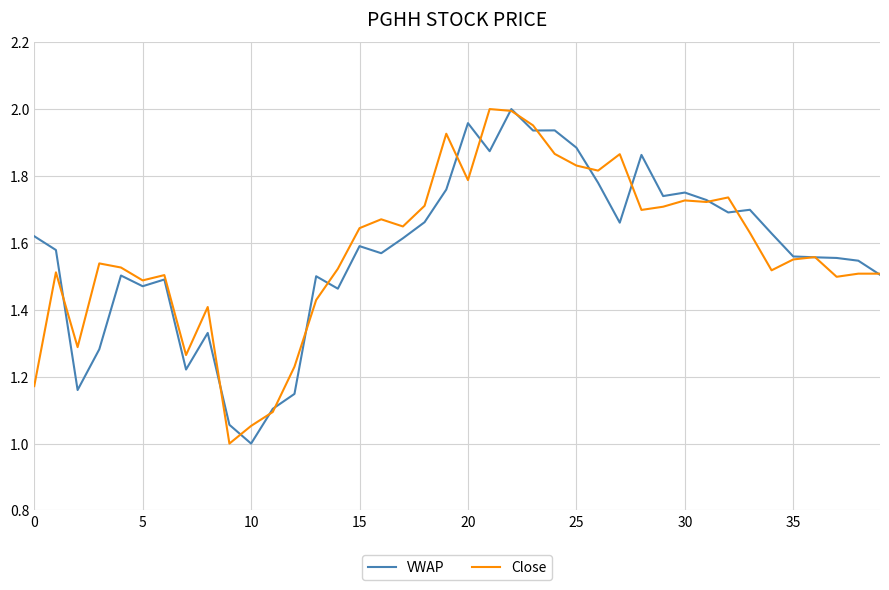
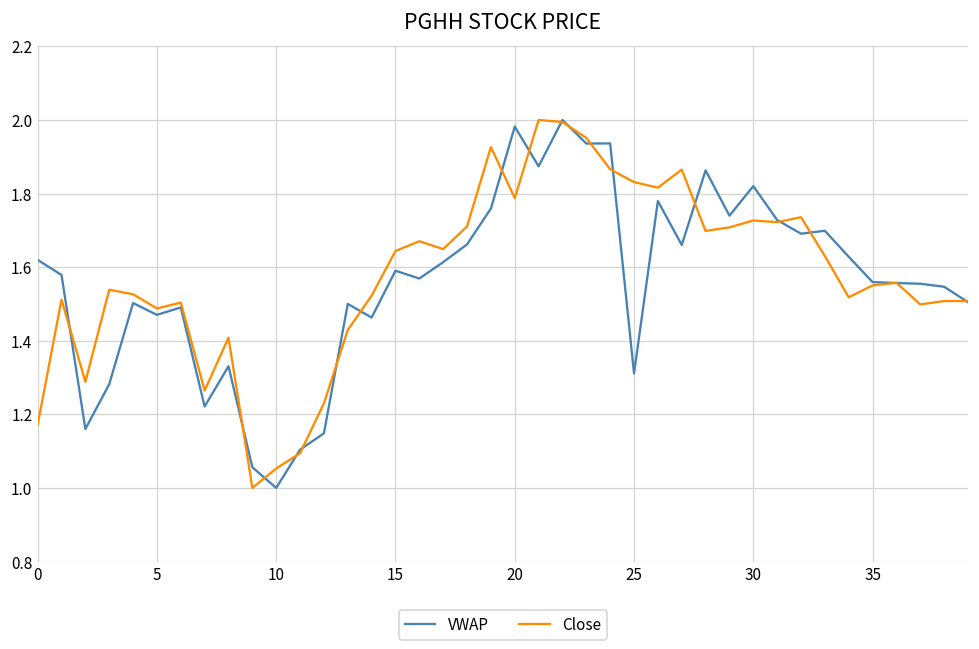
  {
    "VWAP": {
      "0": 1.62,
      "5": 1.47,
      "10": 1.00,
      "15": 1.59,
-     "20": 1.96,
-     "25": 1.88,
-     "30": 1.75,
+     "20": 1.98,
+     "25": 1.31,
+     "30": 1.82,
      "35": 1.56
    },
    "Close": {
      "0": 1.17,
      "5": 1.49,
      "10": 1.05,
      "15": 1.64,
      "20": 1.79,
      "25": 1.83,
      "30": 1.73,
      "35": 1.55
    }
  }
